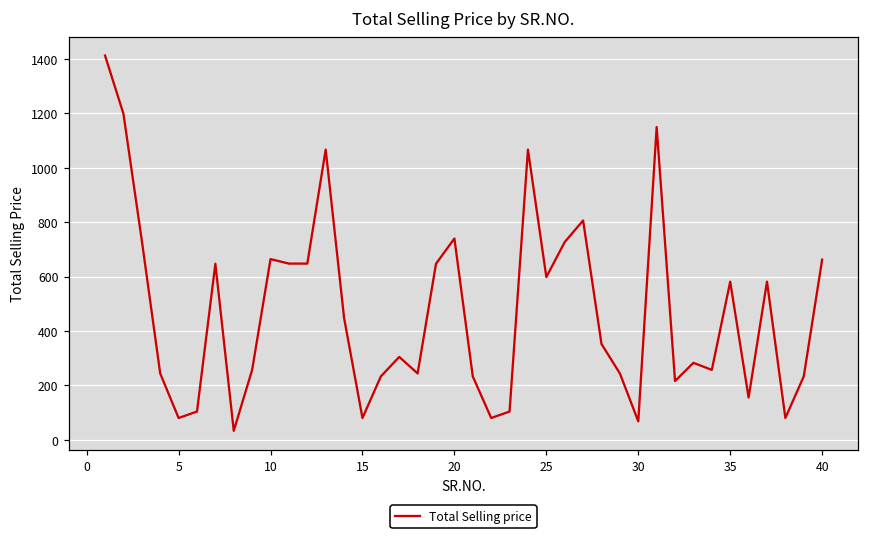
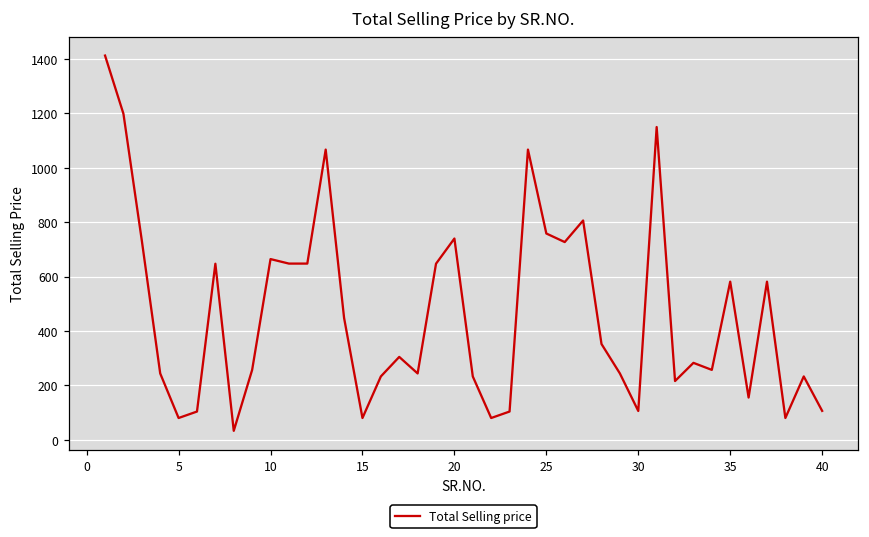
  {
    "5": 80,
    "10": 660,
    "15": 80,
    "20": 740,
-   "25": 600,
-   "30": 70,
+   "25": 760,
+   "30": 110,
    "35": 580,
-   "40": 660
+   "40": 110
  }
